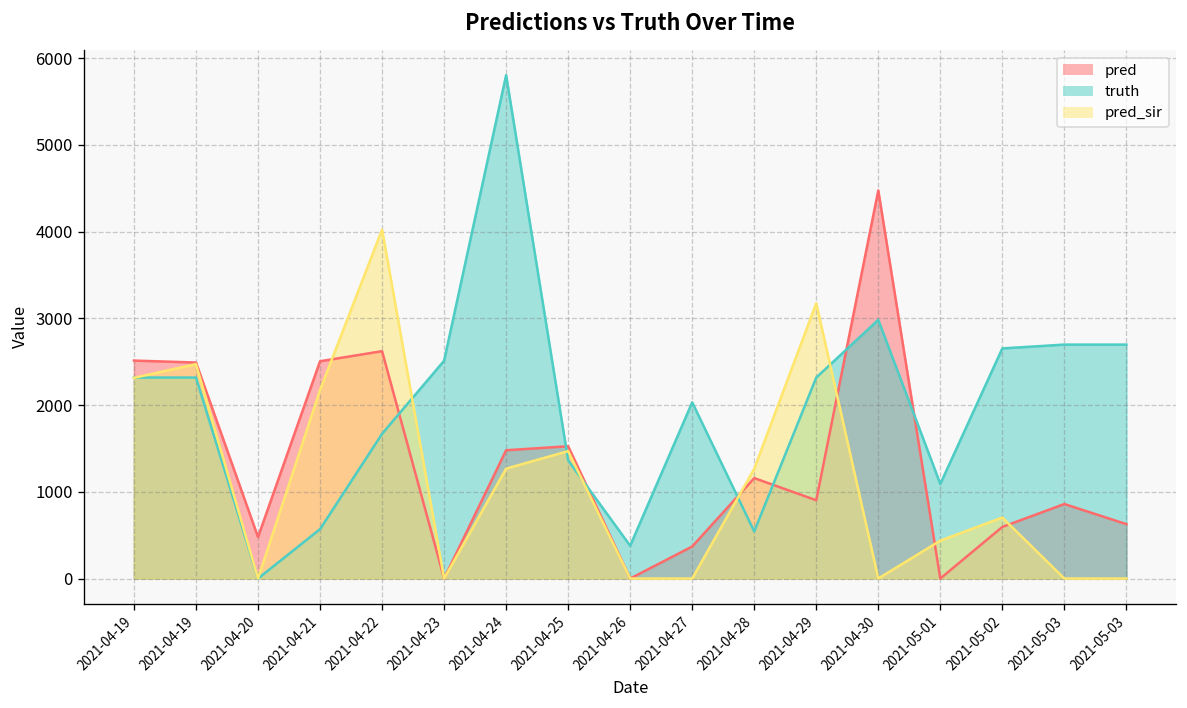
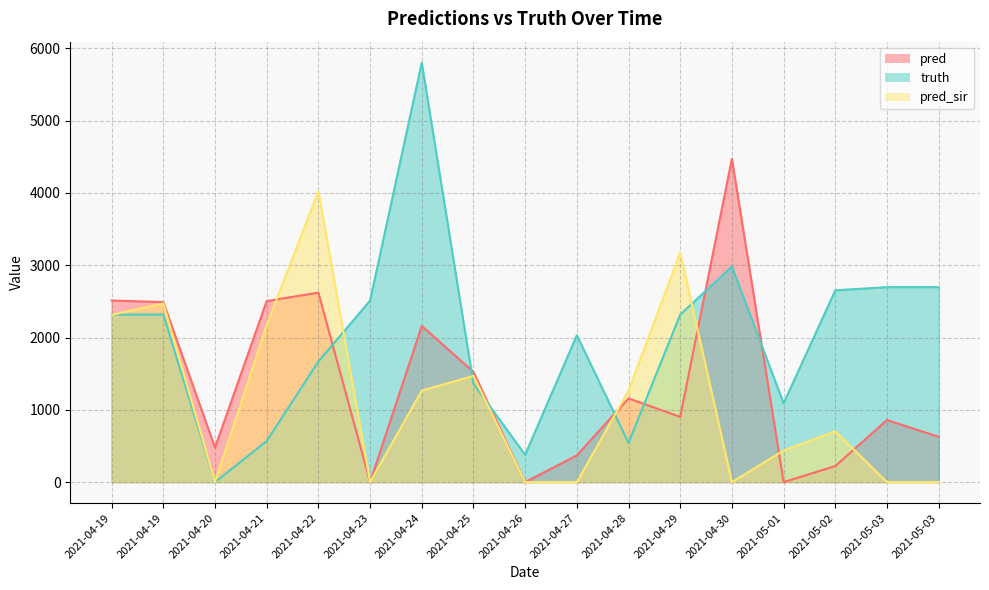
  {
    "pred": {
      "2021-04-20": 500,
      "2021-04-21": 2500,
      "2021-04-22": 2600,
-     "2021-04-24": 1500,
+     "2021-04-24": 2200,
      "2021-04-25": 1500,
      "2021-04-27": 400,
      "2021-04-28": 1200,
      "2021-04-29": 900,
      "2021-04-30": 4500,
      "2021-05-01": 0,
-     "2021-05-02": 600
+     "2021-05-02": 200
    },
    "truth": {
      "2021-04-21": 600,
      "2021-04-22": 1700,
      "2021-04-23": 2500,
      "2021-04-24": 5800,
      "2021-04-25": 1400,
      "2021-04-26": 400,
      "2021-04-27": 2000,
      "2021-04-28": 500,
      "2021-04-29": 2300,
      "2021-04-30": 3000,
      "2021-05-01": 1100,
      "2021-05-02": 2700
    },
    "pred_sir": {
      "2021-04-21": 2200,
      "2021-04-22": 4000,
      "2021-04-24": 1300,
      "2021-04-25": 1500,
      "2021-04-27": 0,
      "2021-04-28": 1300,
      "2021-04-29": 3200,
      "2021-04-30": 0,
      "2021-05-01": 400,
      "2021-05-02": 700
    }
  }
